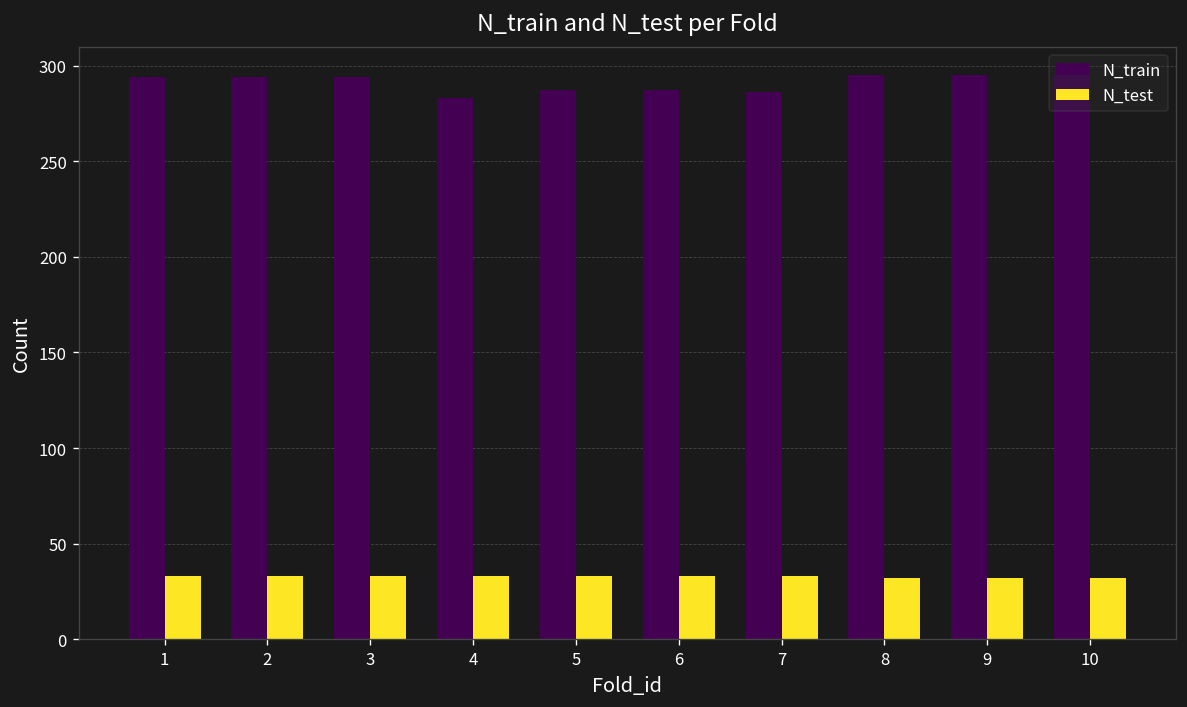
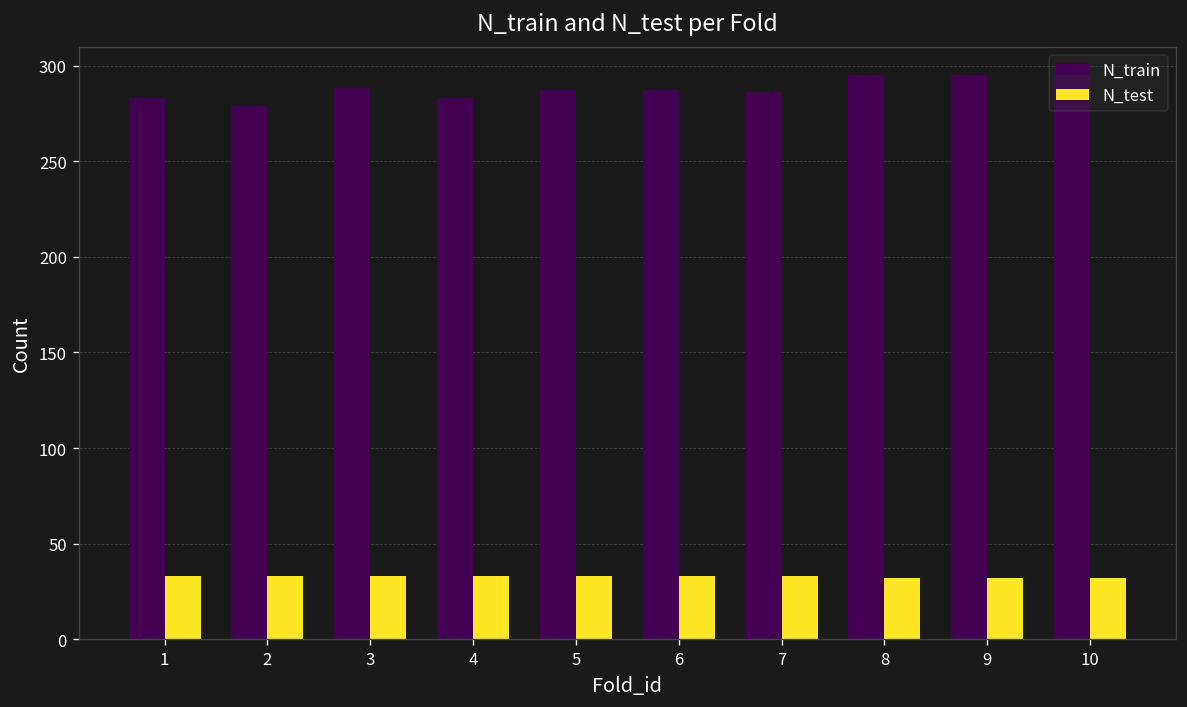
  {
    "N_train": {
-     "1": 294,
-     "2": 294,
-     "3": 294,
+     "1": 283,
+     "2": 279,
+     "3": 288,
      "4": 283,
      "5": 287,
      "6": 287,
      "7": 286,
      "8": 295,
      "9": 295
    },
    "N_test": {
      "1": 33,
      "2": 33,
      "3": 33,
      "4": 33,
      "5": 33,
      "6": 33,
      "7": 33,
      "8": 32,
      "9": 32,
      "10": 32
    }
  }
